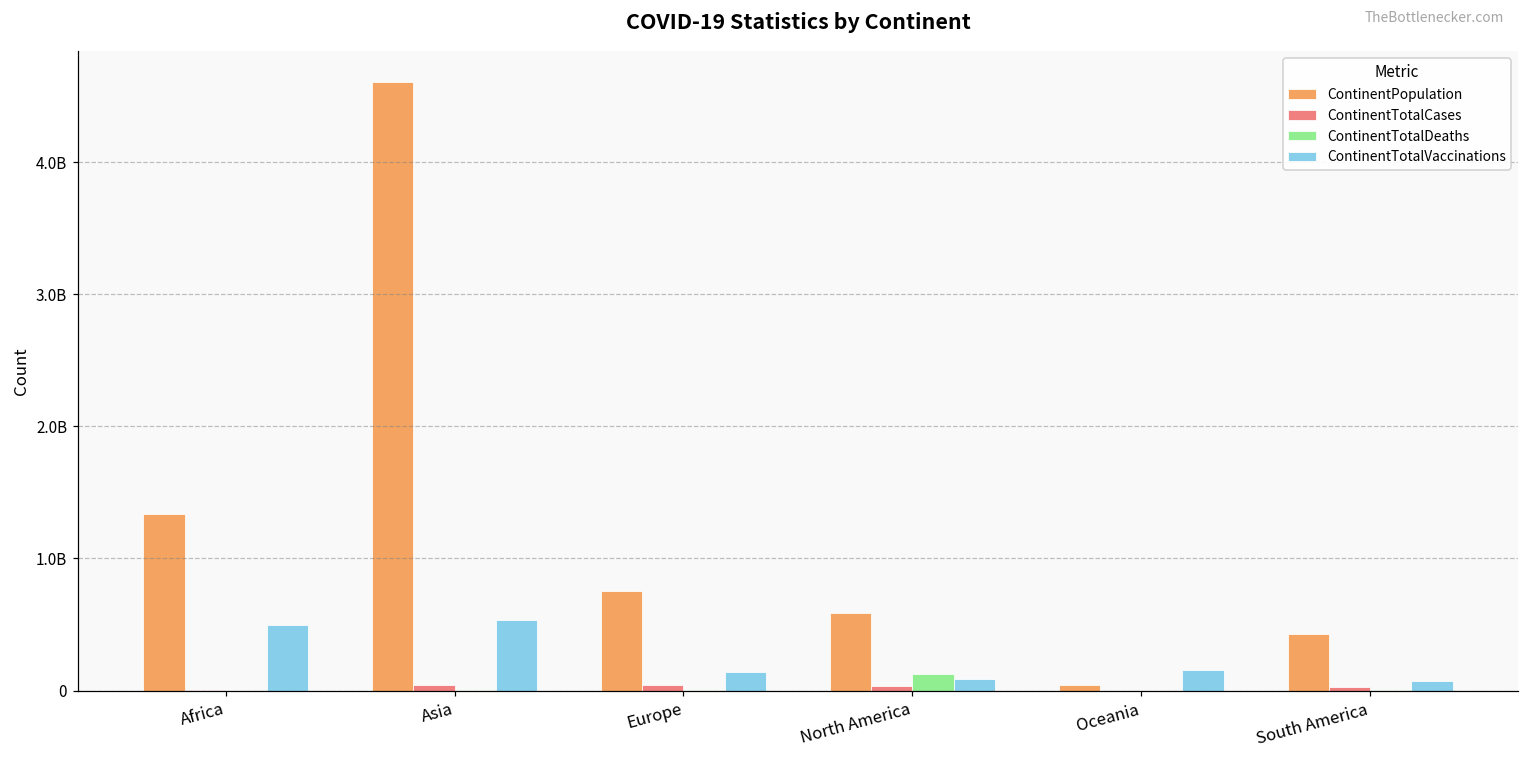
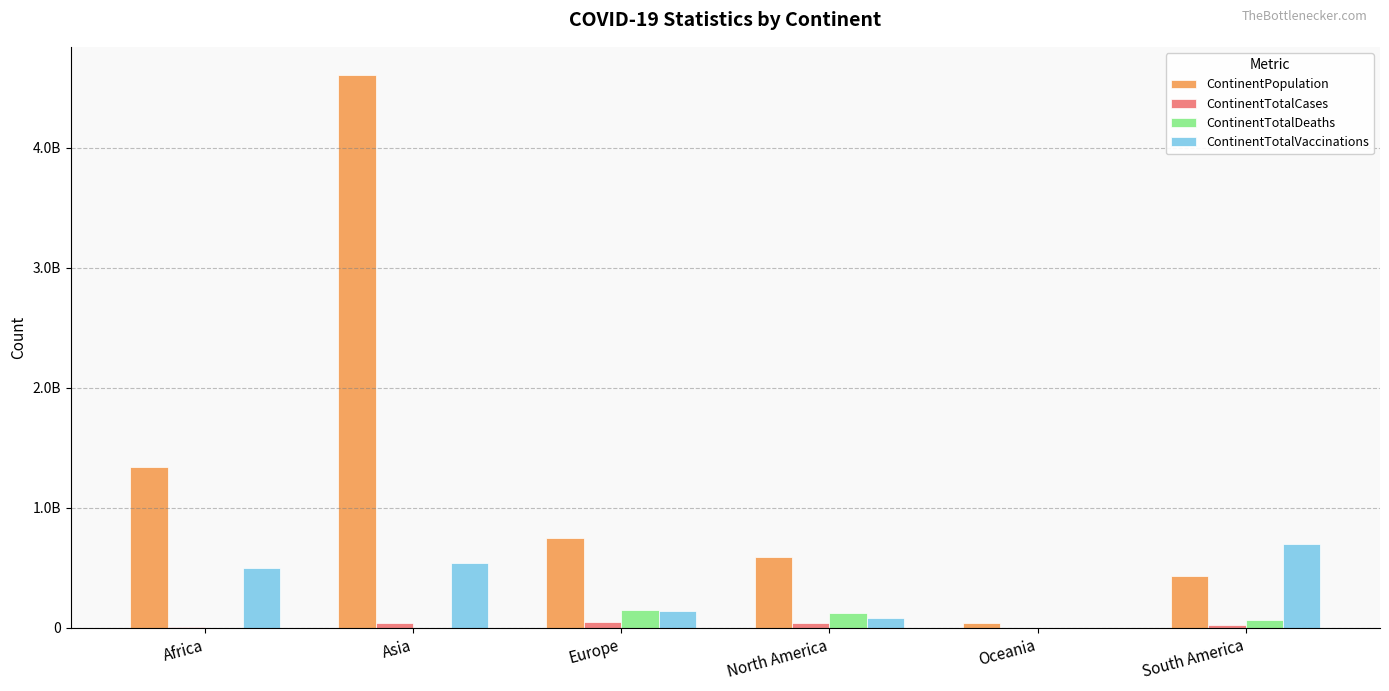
  {
    "ContinentTotalDeaths": {
-     "Europe": 0,
+     "Europe": 150000000,
      "North America": 120000000,
-     "South America": 0
+     "South America": 70000000
    },
    "ContinentTotalVaccinations": {
      "Africa": 500000000,
      "Asia": 540000000,
      "Europe": 140000000,
      "North America": 90000000,
-     "Oceania": 150000000,
-     "South America": 80000000
+     "Oceania": 0,
+     "South America": 700000000
    }
  }
